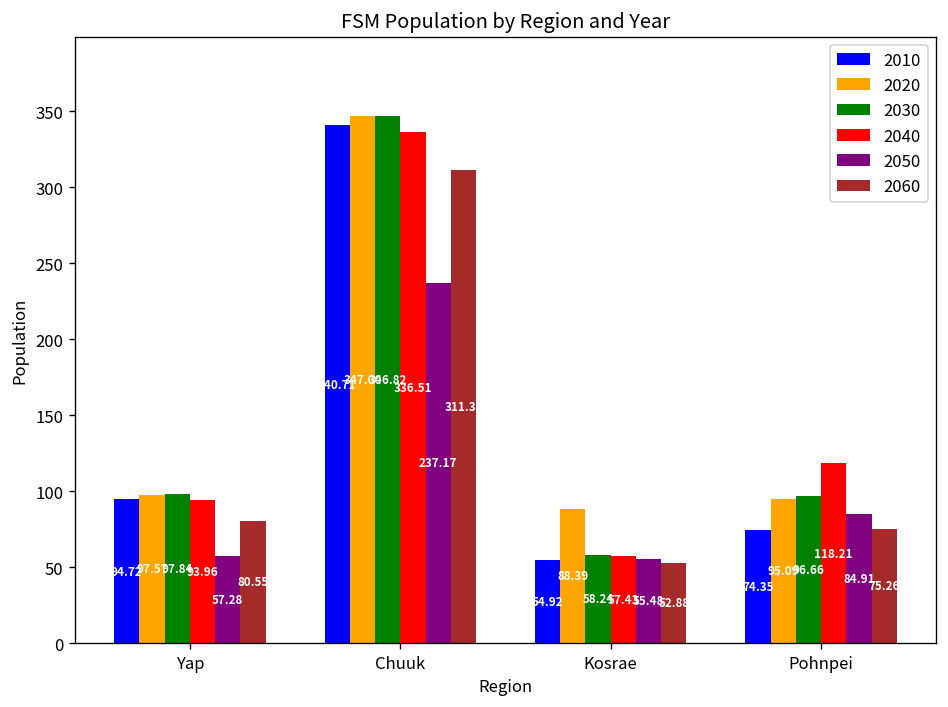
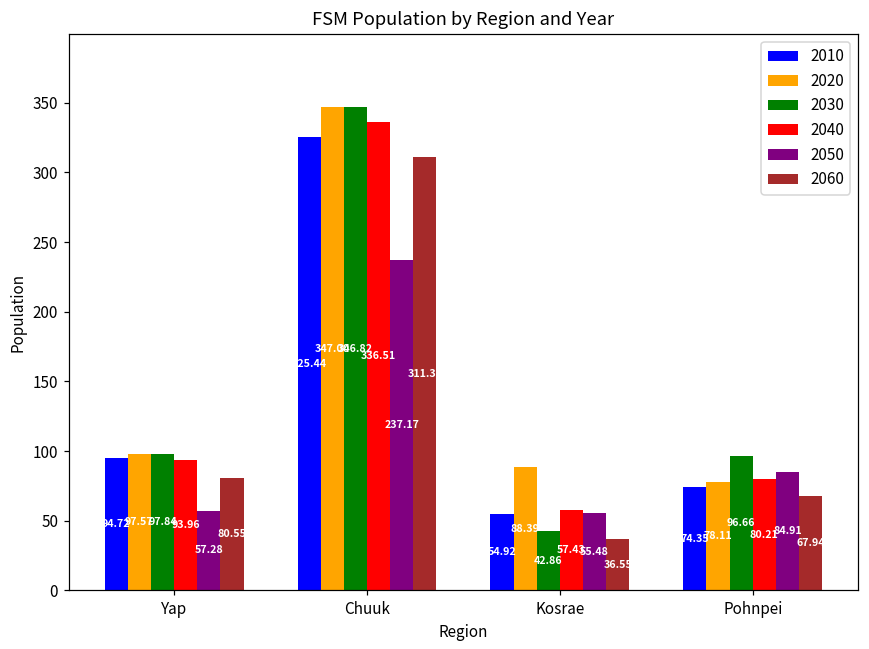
  {
    "2010": {
-     "Chuuk": 340.71,
+     "Chuuk": 325.44,
      "Kosrae": 54.92
    },
    "2020": {
      "Kosrae": 88.39,
-     "Pohnpei": 95.09
+     "Pohnpei": 78.11
    },
    "2030": {
-     "Kosrae": 58.24,
+     "Kosrae": 42.86,
      "Pohnpei": 96.66
    },
    "2040": {
      "Chuuk": 336.51,
-     "Pohnpei": 118.21
+     "Pohnpei": 80.21
    },
    "2050": {
      "Yap": 57.28,
      "Chuuk": 237.17,
      "Pohnpei": 84.91
    },
    "2060": {
      "Yap": 80.55,
      "Chuuk": 311.37,
-     "Kosrae": 52.88,
-     "Pohnpei": 75.26
+     "Kosrae": 36.55,
+     "Pohnpei": 67.94
    }
  }
